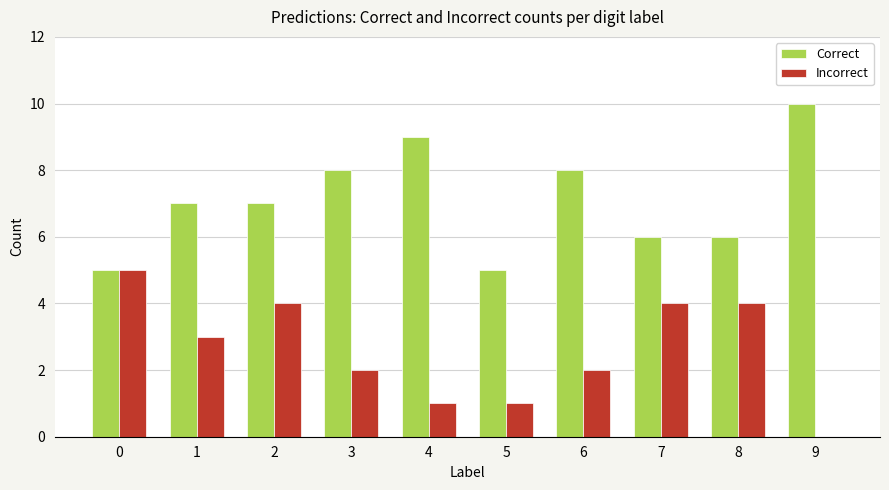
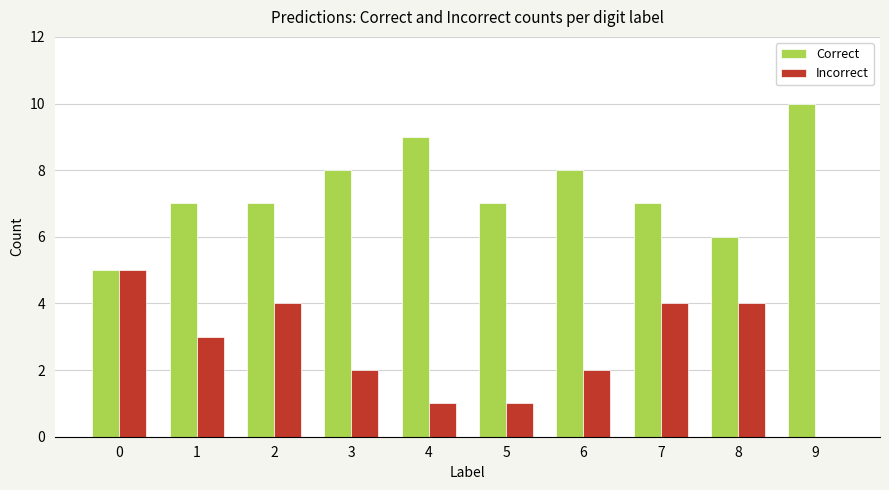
  {
    "Correct": {
      "0": 5,
      "1": 7,
      "2": 7,
      "3": 8,
      "4": 9,
-     "5": 5,
+     "5": 7,
      "6": 8,
-     "7": 6,
+     "7": 7,
      "8": 6,
      "9": 10
    },
    "Incorrect": {
      "0": 5,
      "1": 3,
      "2": 4,
      "3": 2,
      "4": 1,
      "5": 1,
      "6": 2,
      "7": 4,
      "8": 4,
      "9": 0
    }
  }
